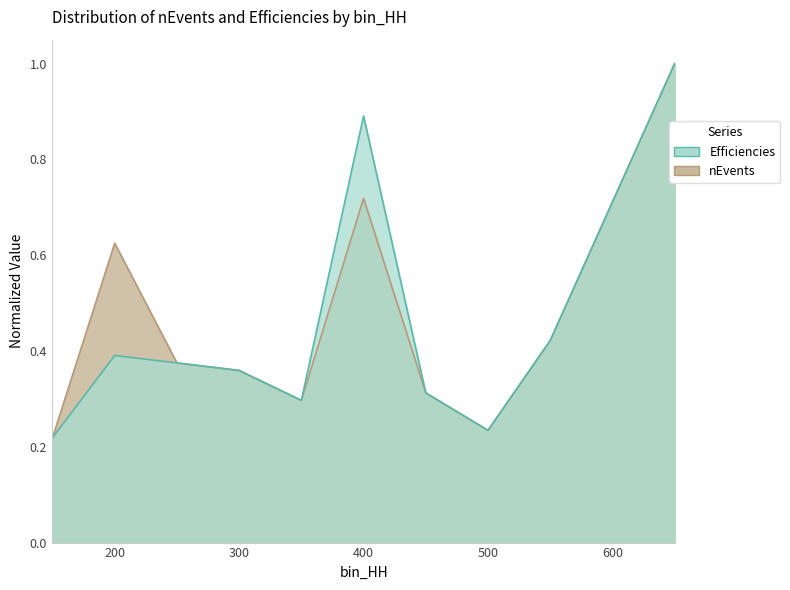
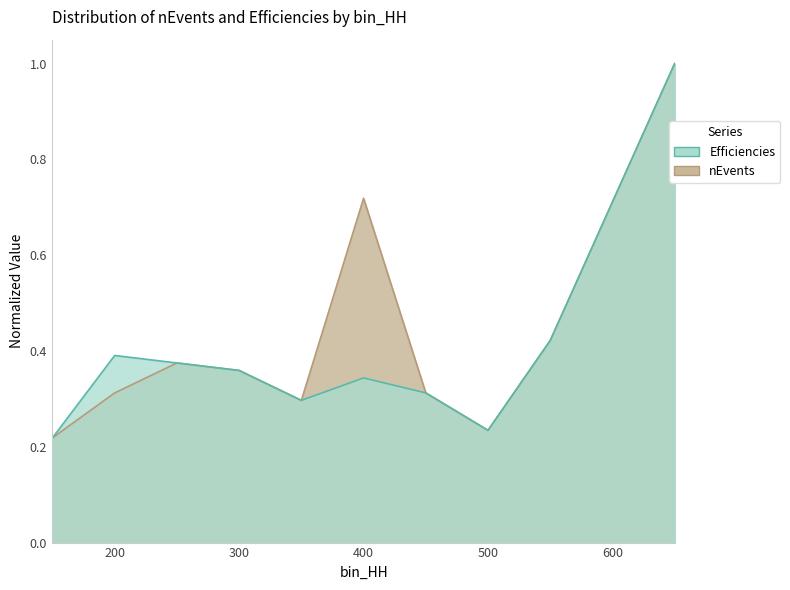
  {
    "nEvents": {
-     "200": 0.63,
+     "200": 0.31,
      "400": 0.72
    },
    "Efficiencies": {
      "200": 0.39,
-     "400": 0.89
+     "400": 0.34
    }
  }
